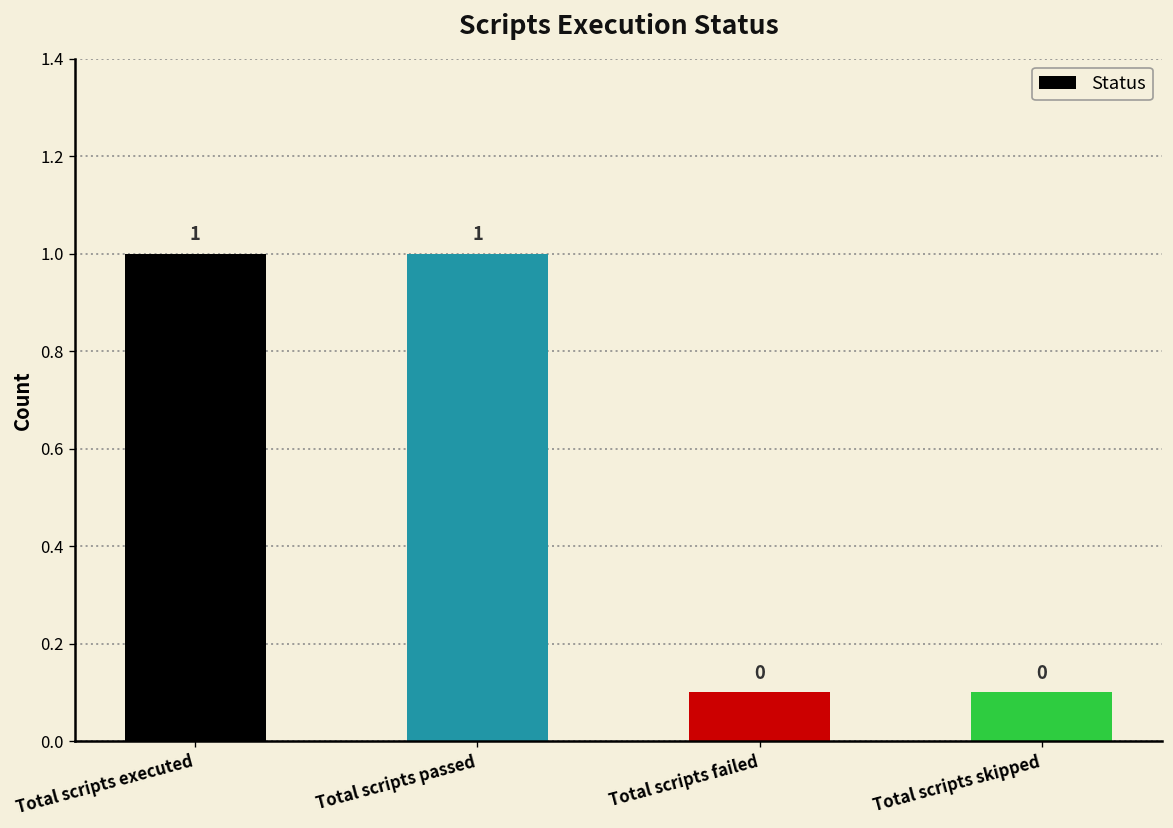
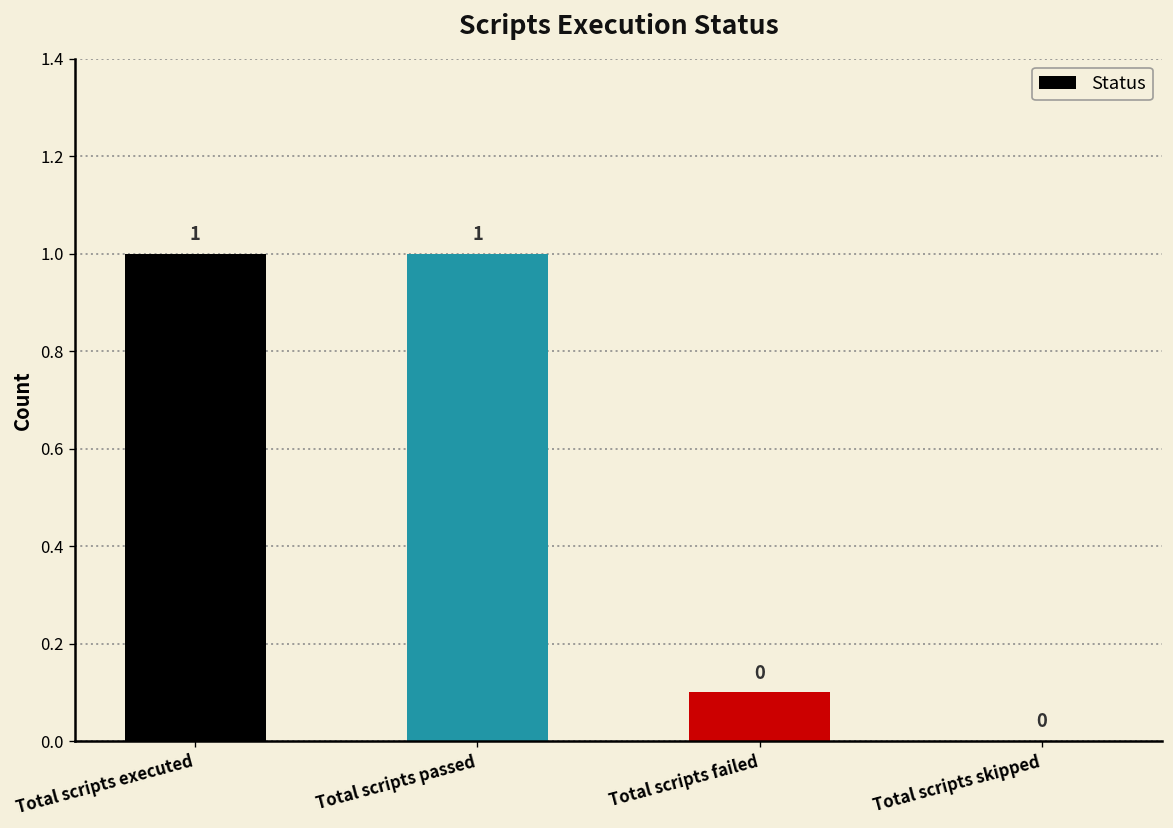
  {
-   "Total scripts skipped": 0.1
+   "Total scripts skipped": 0.0
  }
